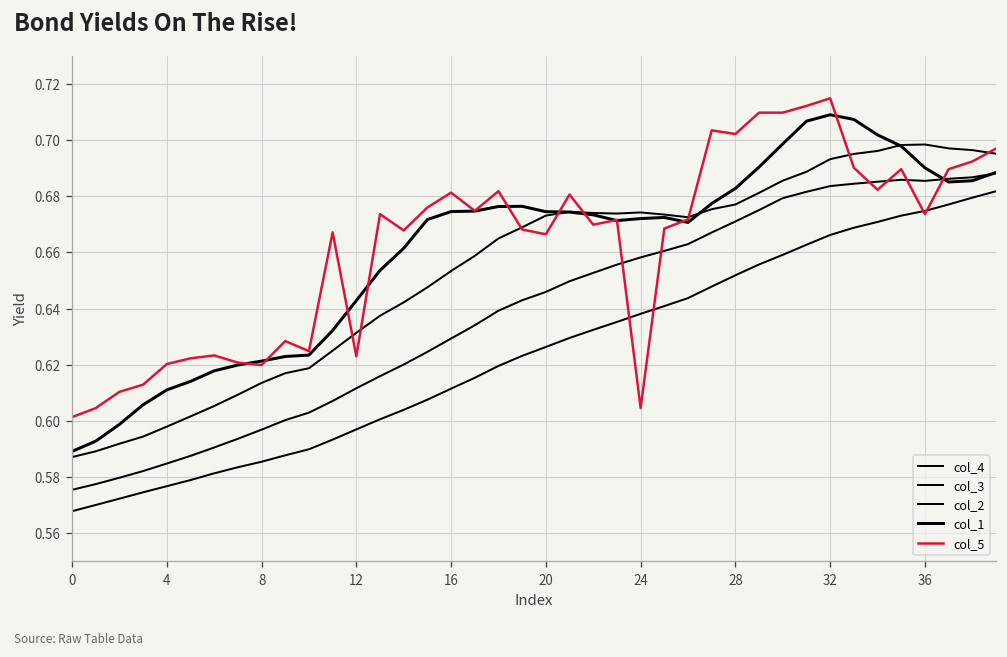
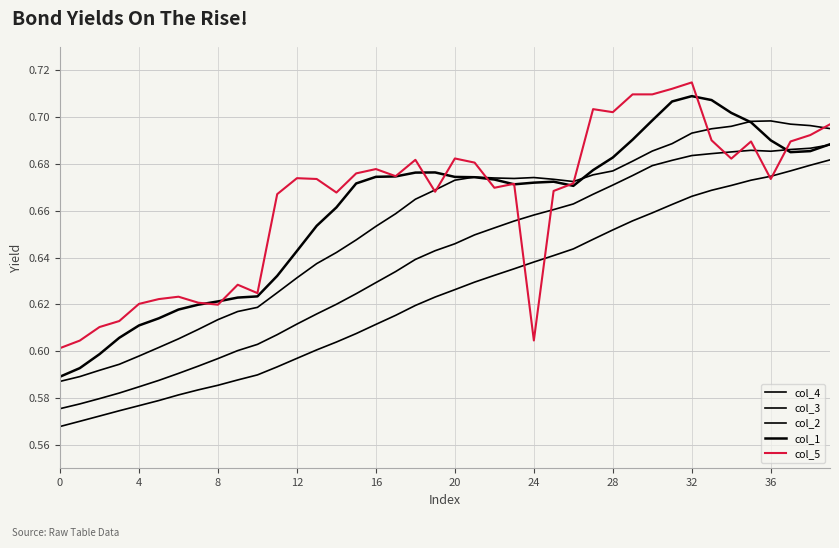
  {
    "col_5": {
      "0": 0.601,
      "4": 0.620,
      "8": 0.620,
-     "12": 0.623,
-     "16": 0.681,
-     "20": 0.666,
+     "12": 0.674,
+     "16": 0.678,
+     "20": 0.682,
      "24": 0.605,
      "28": 0.702,
      "32": 0.715,
      "36": 0.674
    }
  }
